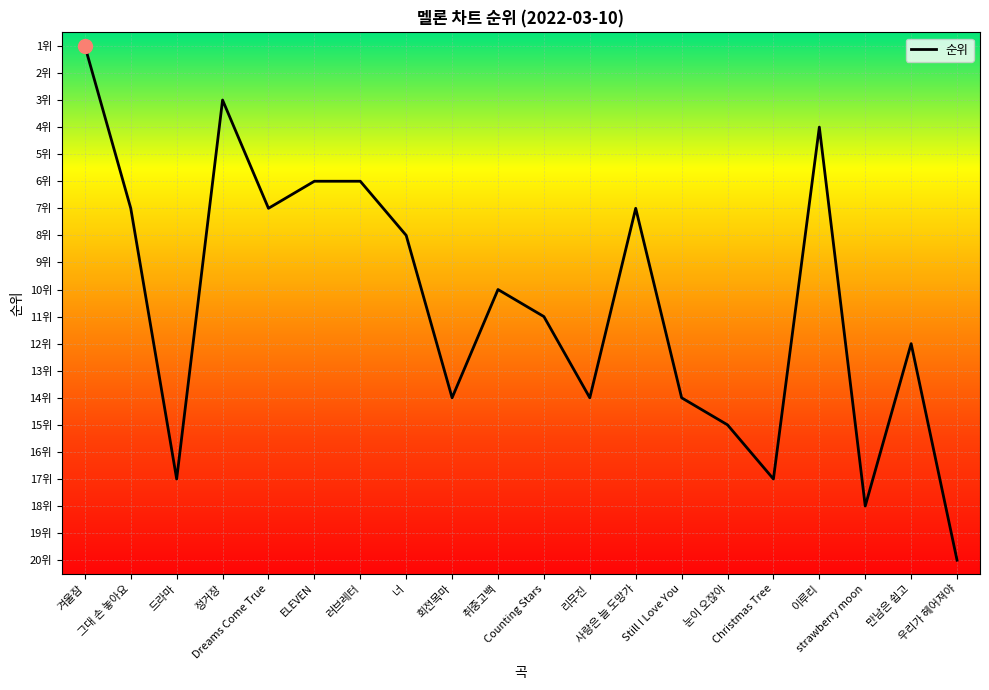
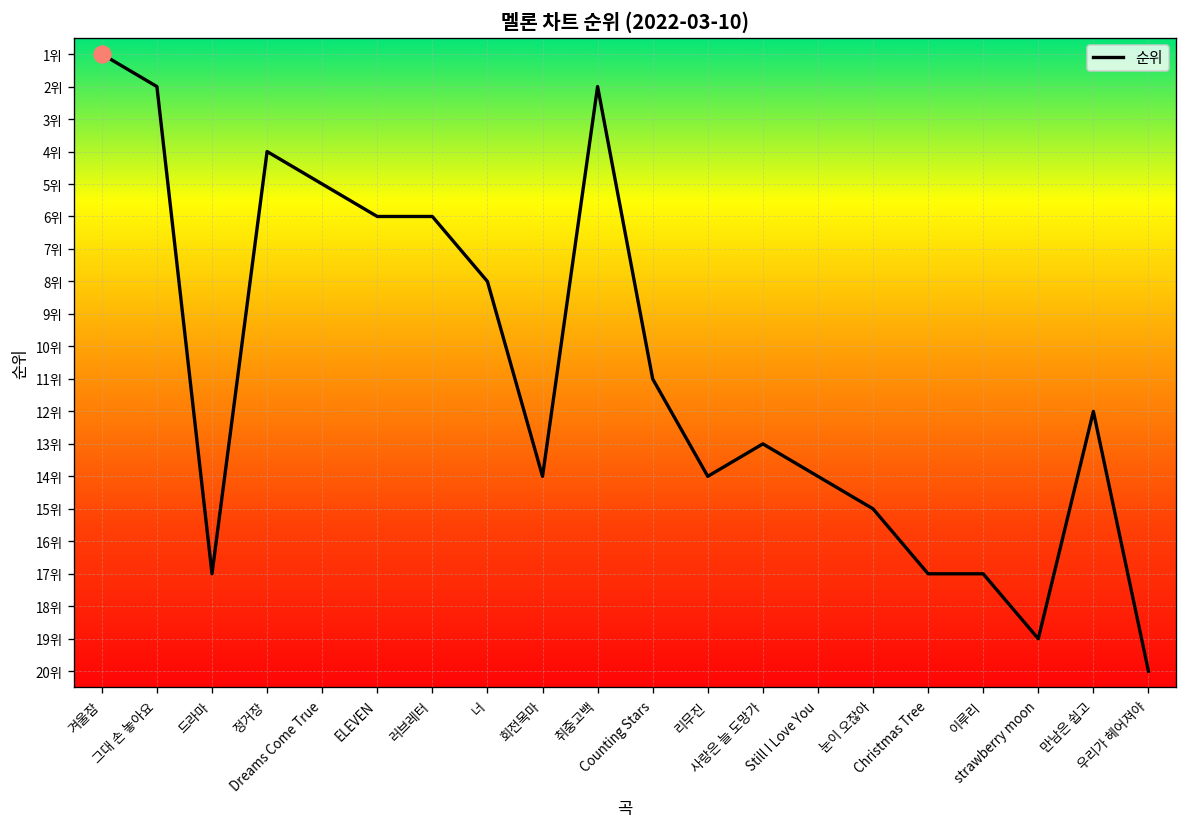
  {
    "순위": {
-     "그대 손 놓아요": "7위",
+     "그대 손 놓아요": "2위",
      "드라마": "17위",
-     "정거장": "3위",
-     "Dreams Come True": "7위",
+     "정거장": "4위",
+     "Dreams Come True": "5위",
      "ELEVEN": "6위",
      "러브레터": "6위",
      "너": "8위",
      "회전목마": "14위",
-     "취중고백": "10위",
+     "취중고백": "2위",
      "Counting Stars": "11위",
      "리무진": "14위",
-     "사랑은 늘 도망가": "7위",
+     "사랑은 늘 도망가": "13위",
      "Still I Love You": "14위",
      "눈이 오잖아": "15위",
      "Christmas Tree": "17위",
-     "이루리": "4위",
-     "strawberry moon": "18위",
+     "이루리": "17위",
+     "strawberry moon": "19위",
      "만남은 쉽고": "12위",
      "우리가 헤어져야": "20위"
    }
  }
